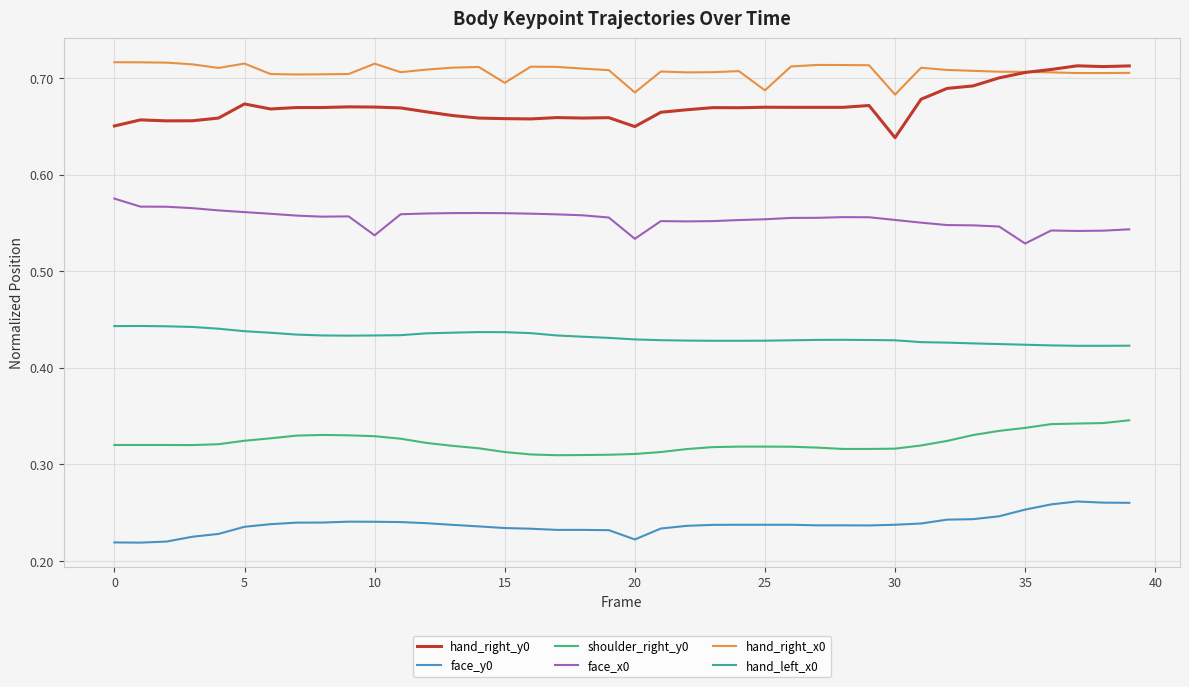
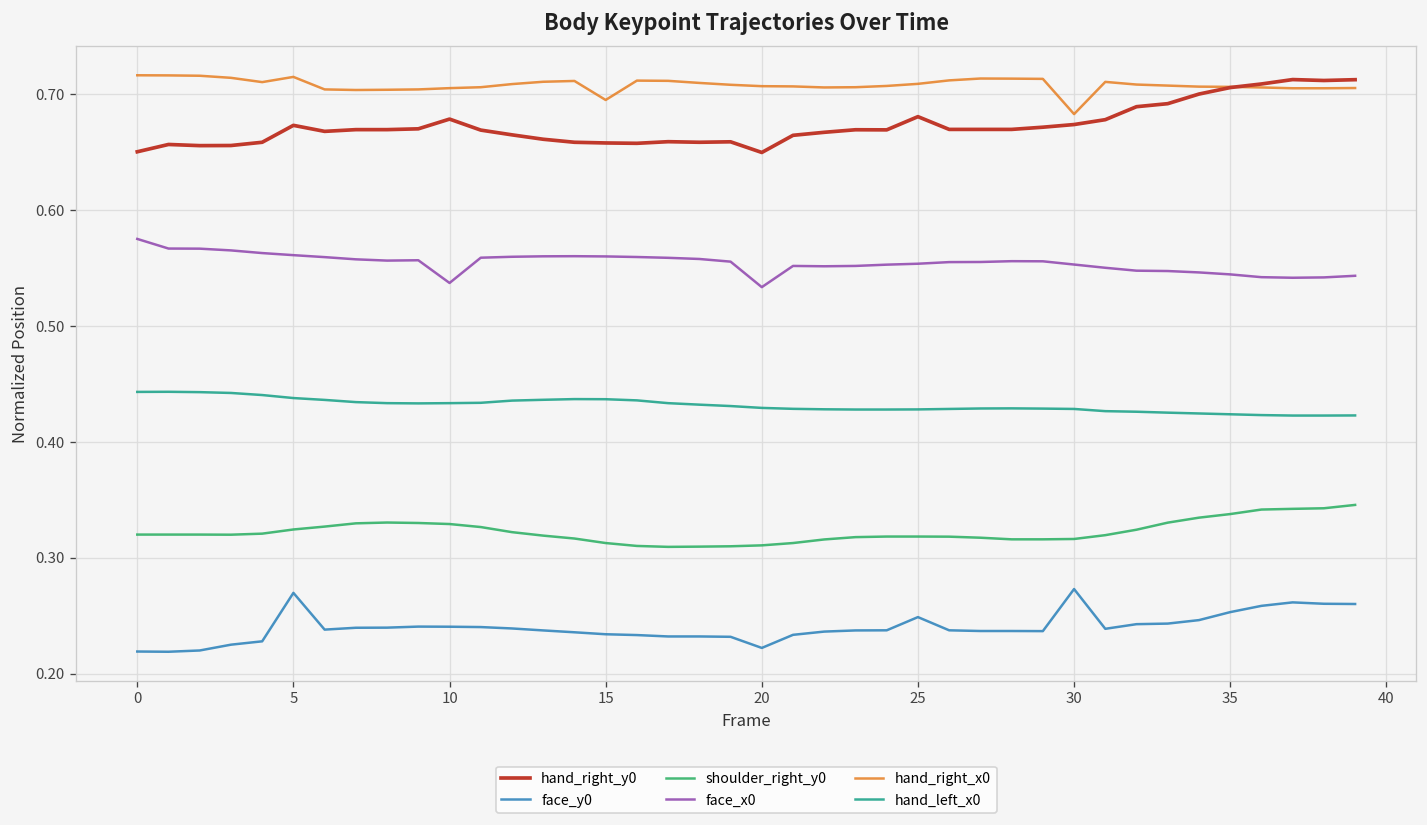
  {
    "hand_right_y0": {
      "0": 0.65,
      "5": 0.67,
-     "10": 0.67,
+     "10": 0.68,
      "15": 0.66,
      "20": 0.65,
-     "25": 0.67,
-     "30": 0.64
+     "25": 0.68,
+     "30": 0.67
    },
    "face_y0": {
      "0": 0.22,
-     "5": 0.24,
+     "5": 0.27,
      "10": 0.24,
      "15": 0.23,
      "20": 0.22,
-     "25": 0.24,
-     "30": 0.24,
+     "25": 0.25,
+     "30": 0.27,
      "35": 0.25
    },
    "face_x0": {
      "0": 0.58,
      "5": 0.56,
      "10": 0.54,
      "15": 0.56,
      "20": 0.53,
      "25": 0.55,
      "30": 0.55,
-     "35": 0.53
+     "35": 0.54
    },
    "hand_right_x0": {
      "0": 0.72,
      "5": 0.71,
-     "10": 0.715,
+     "10": 0.705,
      "15": 0.70,
-     "20": 0.69,
-     "25": 0.69,
+     "20": 0.71,
+     "25": 0.71,
      "30": 0.68
    }
  }
